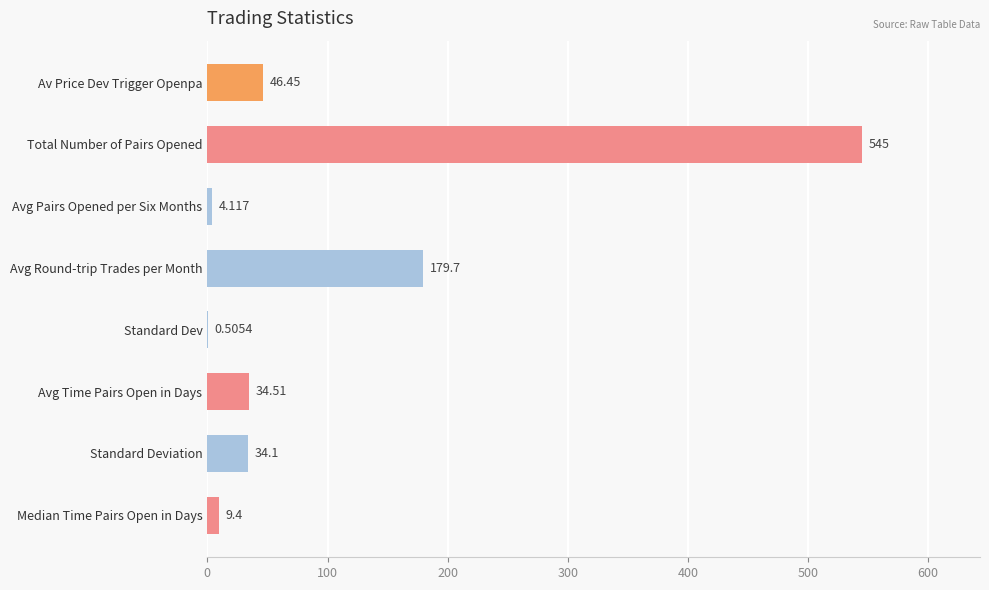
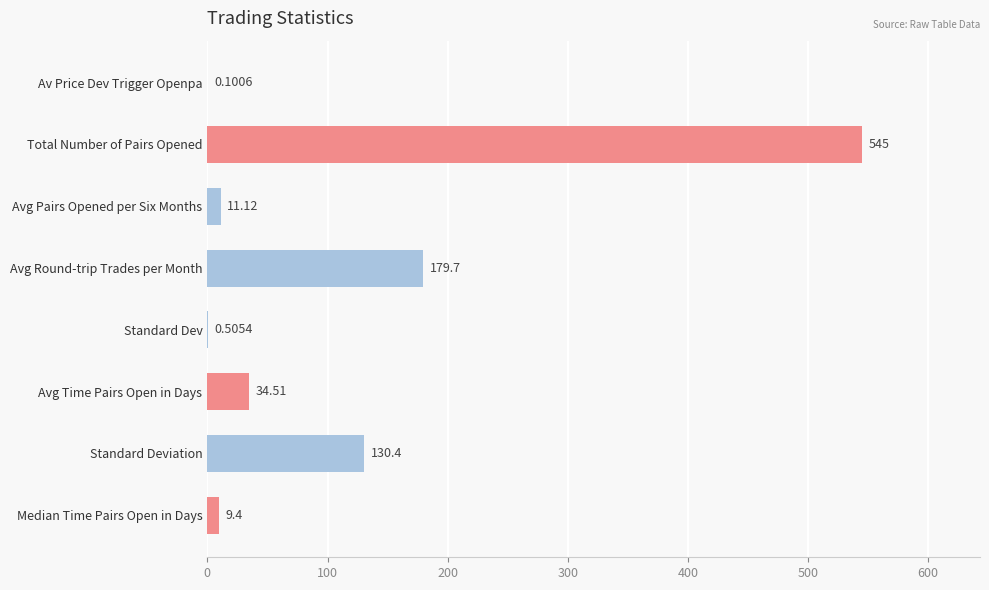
  {
-   "Av Price Dev Trigger Openpa": 46.45,
+   "Av Price Dev Trigger Openpa": 0.1006,
    "Total Number of Pairs Opened": 545,
-   "Avg Pairs Opened per Six Months": 4.117,
+   "Avg Pairs Opened per Six Months": 11.12,
    "Avg Round-trip Trades per Month": 179.7,
    "Standard Dev": 0.5054,
    "Avg Time Pairs Open in Days": 34.51,
-   "Standard Deviation": 34.1,
+   "Standard Deviation": 130.4,
    "Median Time Pairs Open in Days": 9.4
  }
